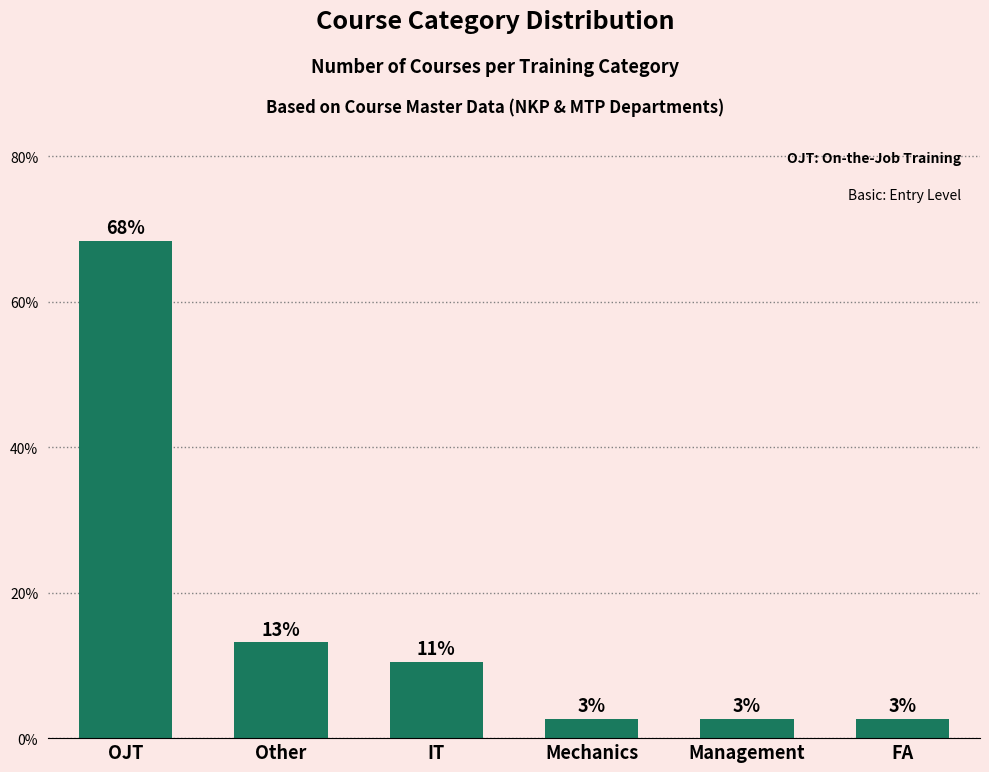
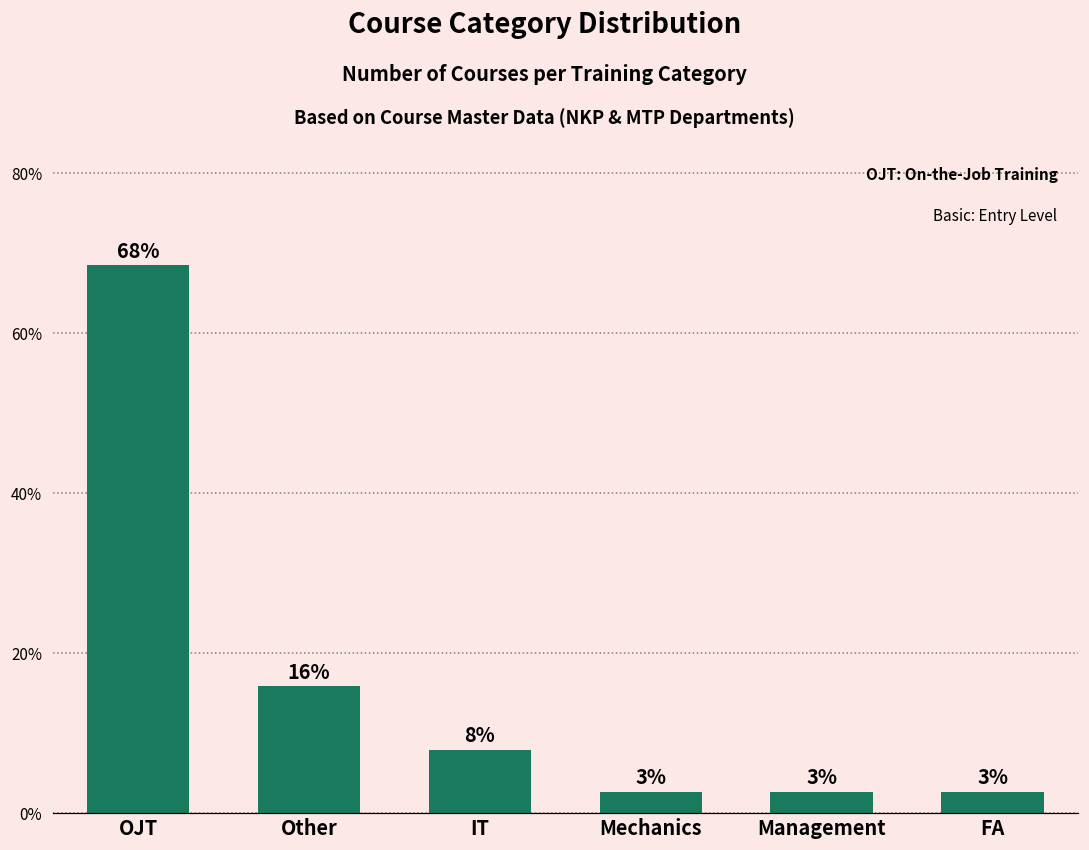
  {
    "OJT": "68%",
-   "Other": "13%",
-   "IT": "11%",
+   "Other": "16%",
+   "IT": "8%",
    "Mechanics": "3%",
    "Management": "3%",
    "FA": "3%"
  }
